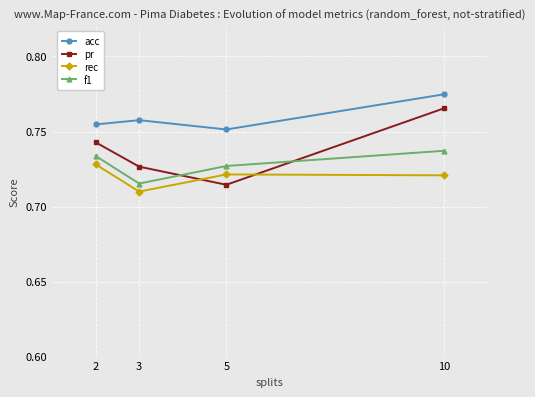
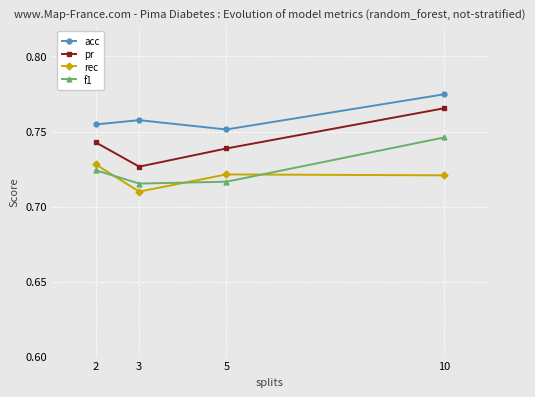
  {
    "acc": {
      "2": 0.755,
      "3": 0.758,
      "5": 0.751,
      "10": 0.775
    },
    "pr": {
      "2": 0.743,
      "3": 0.727,
-     "5": 0.715,
+     "5": 0.739,
      "10": 0.765
    },
    "rec": {
      "2": 0.728,
      "3": 0.710,
      "5": 0.721,
      "10": 0.721
    },
    "f1": {
-     "2": 0.734,
+     "2": 0.724,
      "3": 0.715,
-     "5": 0.727,
-     "10": 0.737
+     "5": 0.717,
+     "10": 0.746
    }
  }
